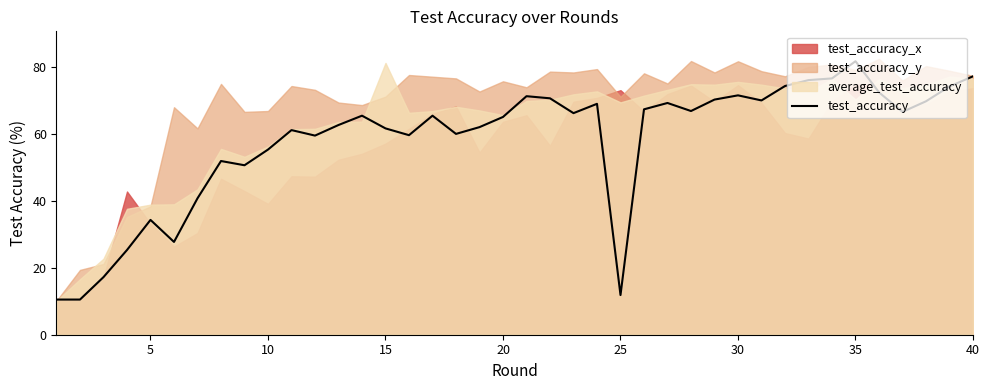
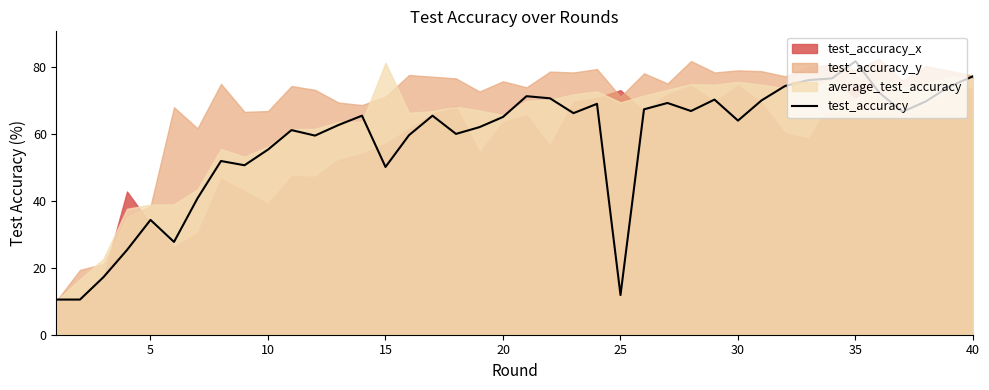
  {
    "test_accuracy": {
      "5": 34,
      "10": 55,
-     "15": 62,
+     "15": 50,
      "25": 12,
-     "30": 72
+     "30": 64
    },
    "test_accuracy_x": {
      "5": 33,
      "10": 39,
      "15": 57,
      "20": 64,
      "25": 73,
      "30": 75,
      "40": 74
    },
    "test_accuracy_y": {
      "10": 67,
      "15": 71,
      "20": 76,
      "25": 71,
-     "30": 82
+     "30": 79
    },
    "average_test_accuracy": {
      "10": 56,
      "15": 81,
      "25": 69,
      "30": 76,
      "40": 76
    }
  }
